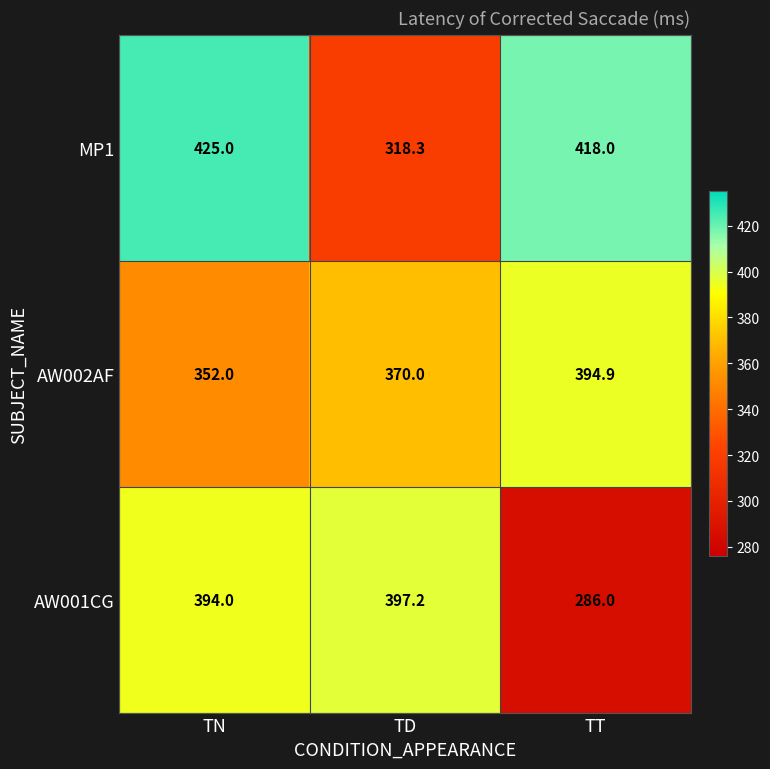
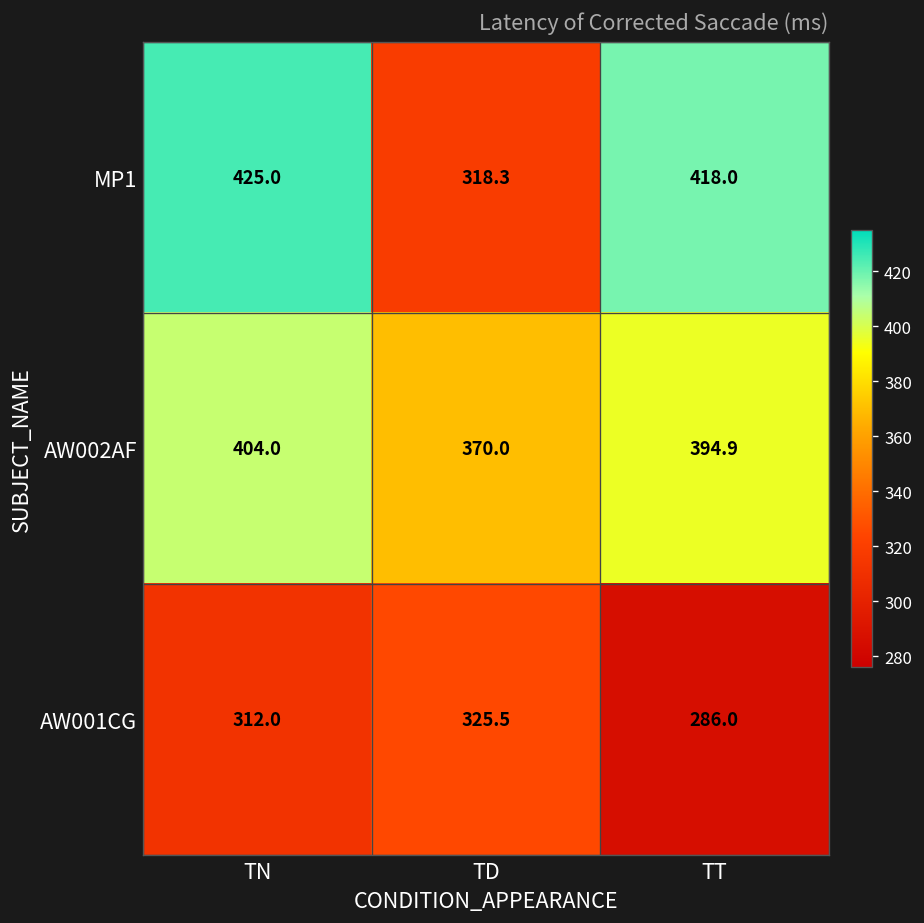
  {
    "MP1": {
      "TN": 425.0,
      "TD": 318.3,
      "TT": 418.0
    },
    "AW002AF": {
-     "TN": 352.0,
+     "TN": 404.0,
      "TD": 370.0,
      "TT": 394.9
    },
    "AW001CG": {
-     "TN": 394.0,
-     "TD": 397.2,
+     "TN": 312.0,
+     "TD": 325.5,
      "TT": 286.0
    }
  }
